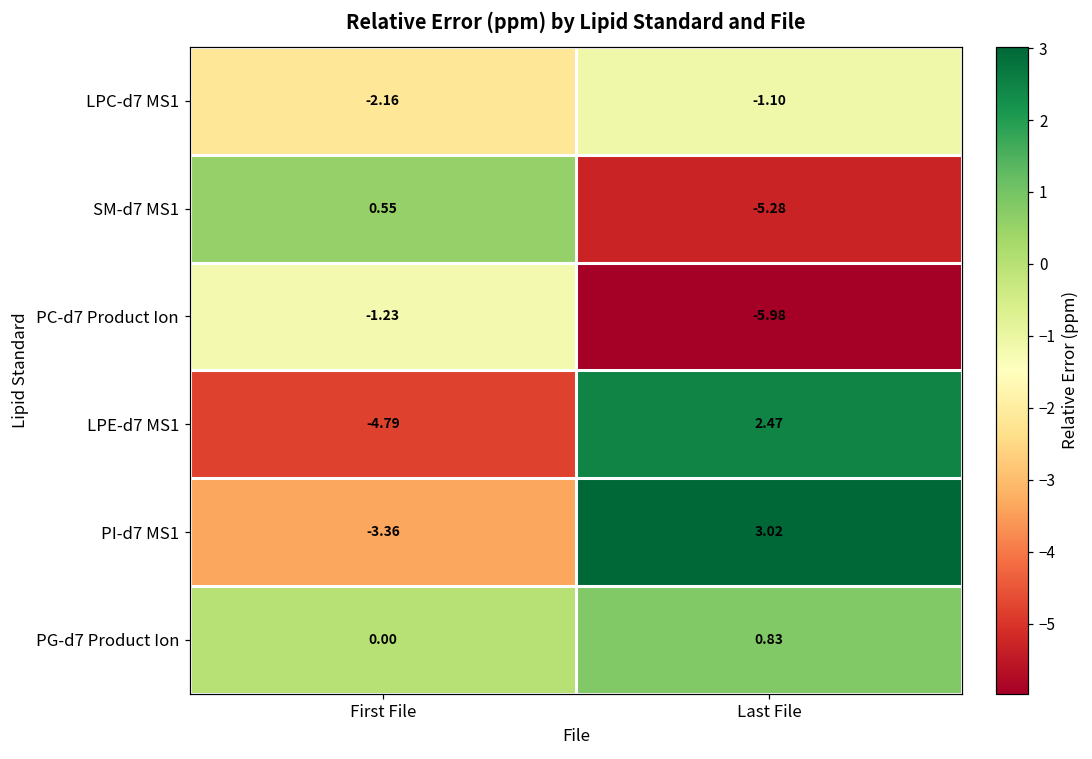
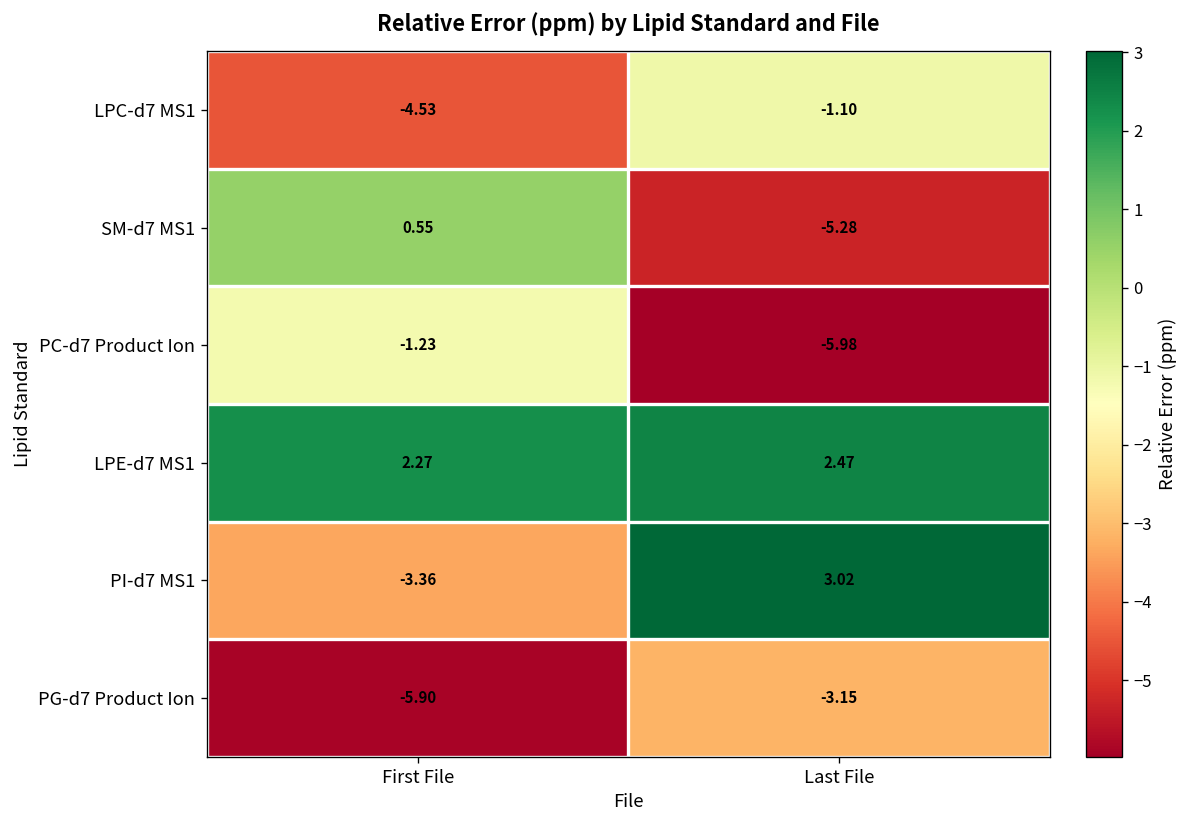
  {
    "LPC-d7 MS1": {
-     "First File": -2.16,
+     "First File": -4.53,
      "Last File": -1.10
    },
    "SM-d7 MS1": {
      "First File": 0.55,
      "Last File": -5.28
    },
    "PC-d7 Product Ion": {
      "First File": -1.23,
      "Last File": -5.98
    },
    "LPE-d7 MS1": {
-     "First File": -4.79,
+     "First File": 2.27,
      "Last File": 2.47
    },
    "PI-d7 MS1": {
      "First File": -3.36,
      "Last File": 3.02
    },
    "PG-d7 Product Ion": {
-     "First File": 0.00,
-     "Last File": 0.83
+     "First File": -5.90,
+     "Last File": -3.15
    }
  }
